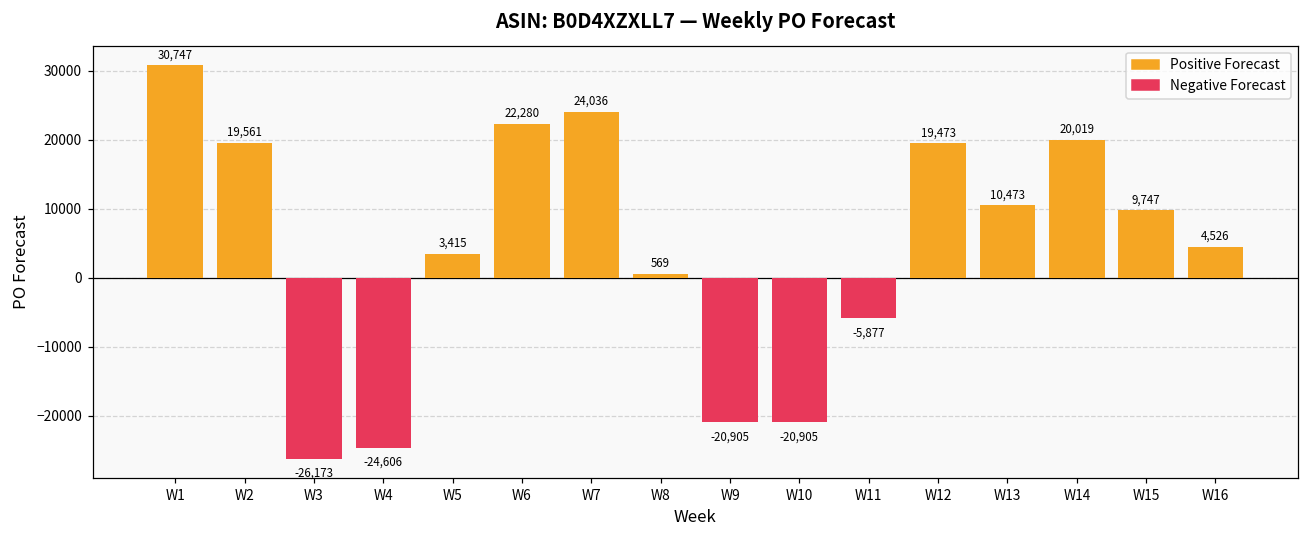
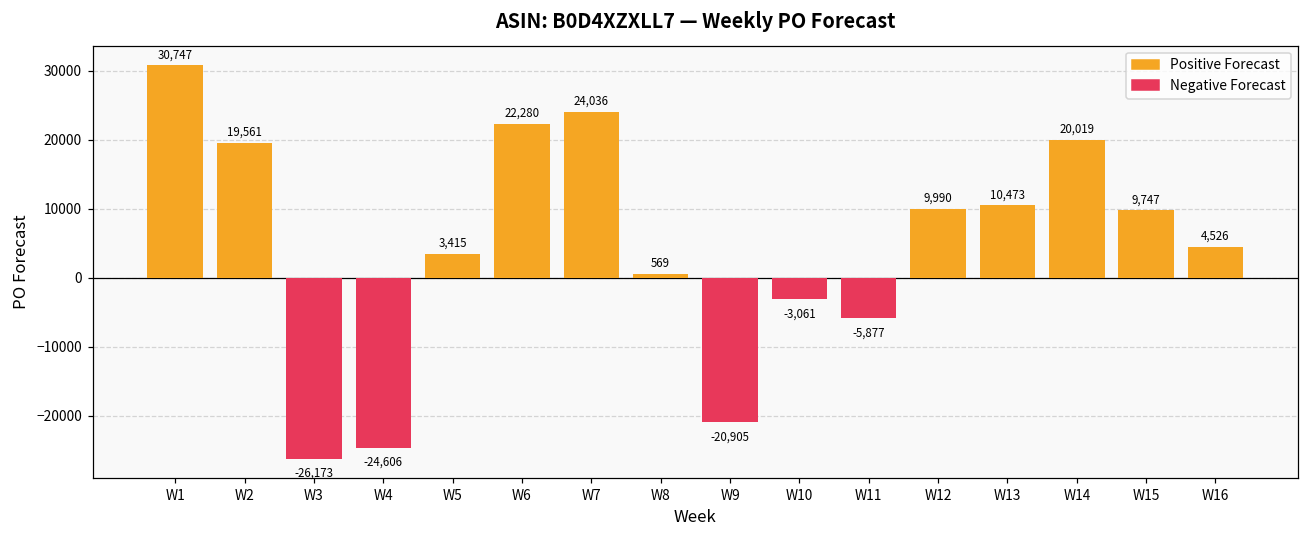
  {
    "Positive Forecast": {
      "W1": "30,747",
      "W2": "19,561",
      "W5": "3,415",
      "W6": "22,280",
      "W7": "24,036",
      "W8": "569",
-     "W12": "19,473",
+     "W12": "9,990",
      "W13": "10,473",
      "W14": "20,019",
      "W15": "9,747",
      "W16": "4,526"
    },
    "Negative Forecast": {
      "W3": "-26,173",
      "W4": "-24,606",
      "W9": "-20,905",
-     "W10": "-20,905",
+     "W10": "-3,061",
      "W11": "-5,877"
    }
  }
